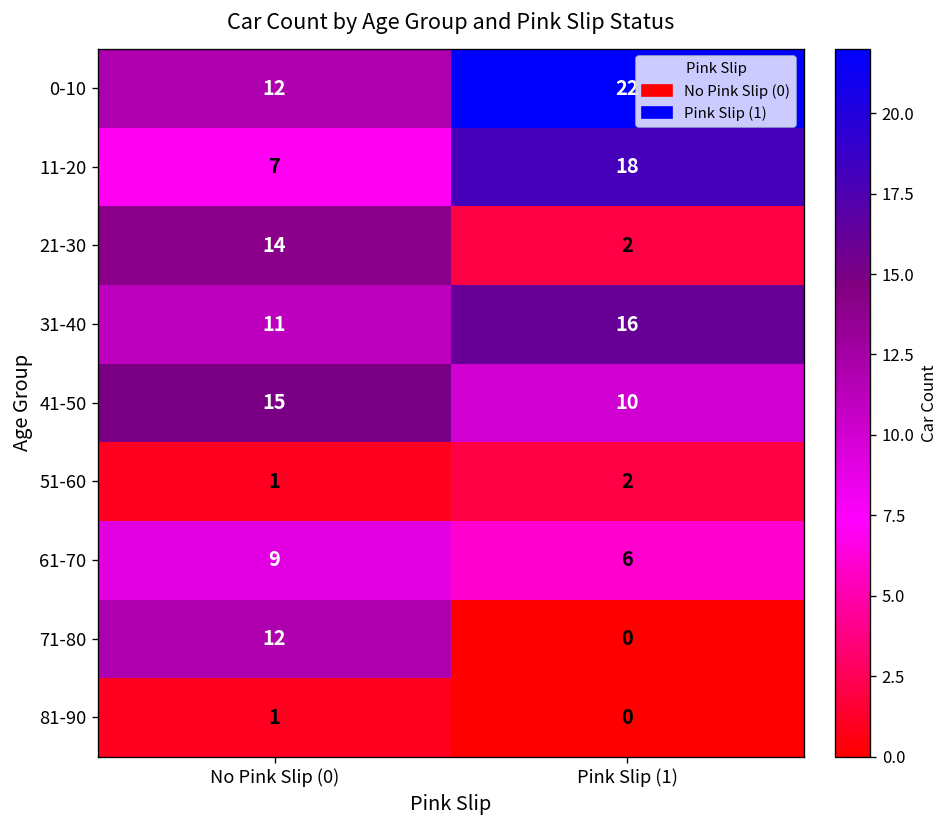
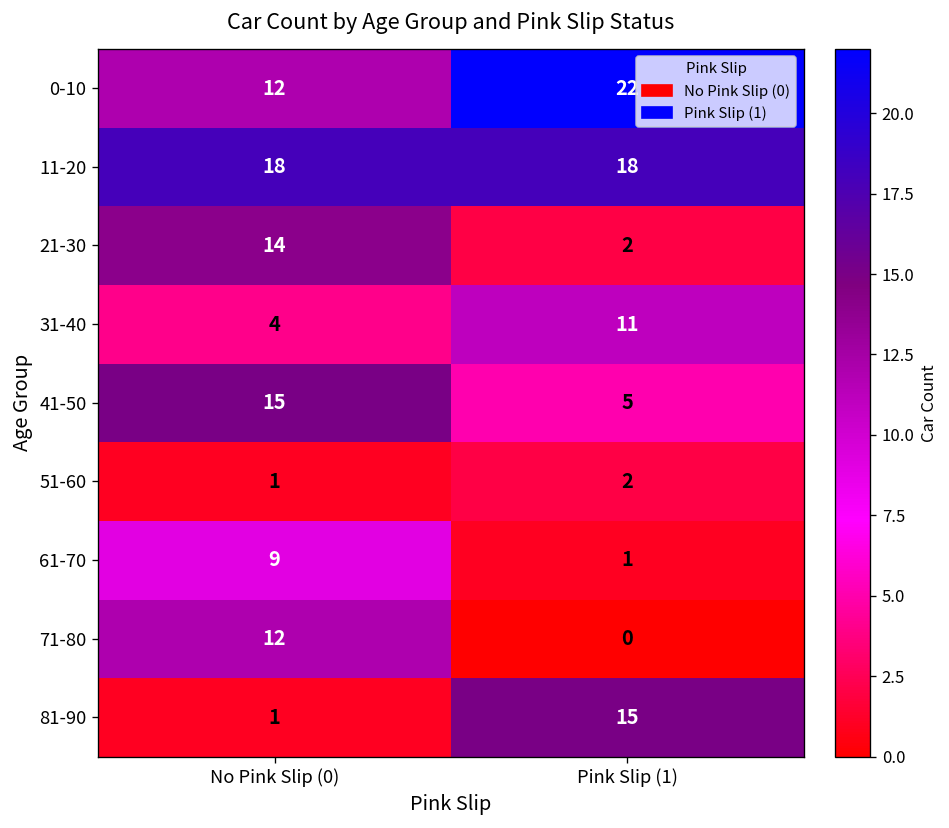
  {
    "0-10": {
      "No Pink Slip (0)": 12
    },
    "11-20": {
-     "No Pink Slip (0)": 7,
+     "No Pink Slip (0)": 18,
      "Pink Slip (1)": 18
    },
    "21-30": {
      "No Pink Slip (0)": 14,
      "Pink Slip (1)": 2
    },
    "31-40": {
-     "No Pink Slip (0)": 11,
-     "Pink Slip (1)": 16
+     "No Pink Slip (0)": 4,
+     "Pink Slip (1)": 11
    },
    "41-50": {
      "No Pink Slip (0)": 15,
-     "Pink Slip (1)": 10
+     "Pink Slip (1)": 5
    },
    "51-60": {
      "No Pink Slip (0)": 1,
      "Pink Slip (1)": 2
    },
    "61-70": {
      "No Pink Slip (0)": 9,
-     "Pink Slip (1)": 6
+     "Pink Slip (1)": 1
    },
    "71-80": {
      "No Pink Slip (0)": 12,
      "Pink Slip (1)": 0
    },
    "81-90": {
      "No Pink Slip (0)": 1,
-     "Pink Slip (1)": 0
+     "Pink Slip (1)": 15
    }
  }
